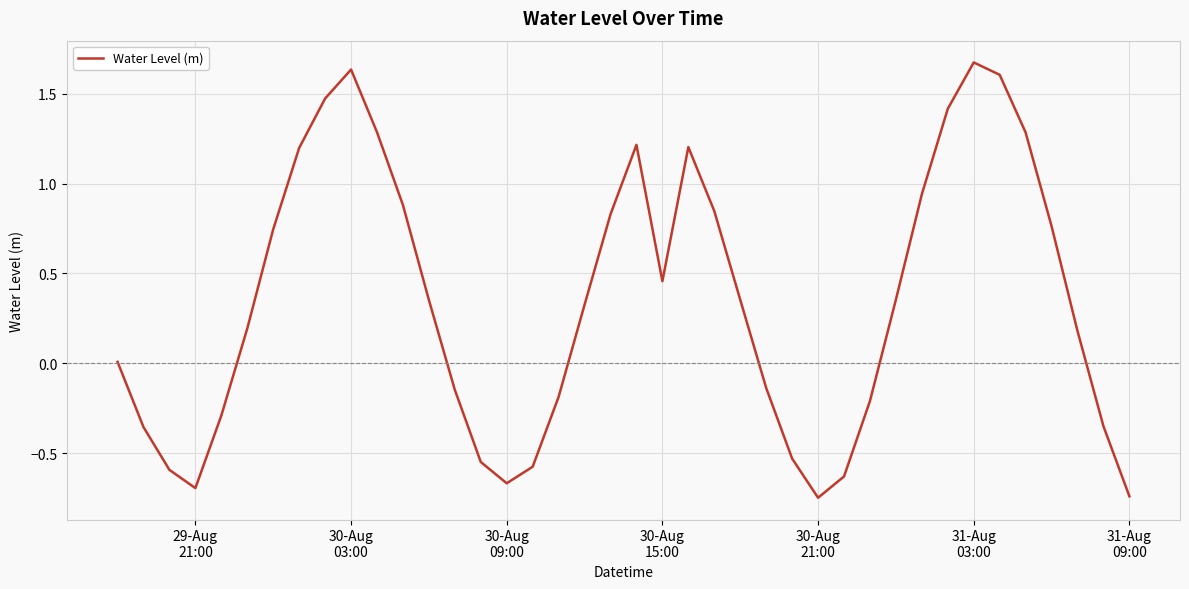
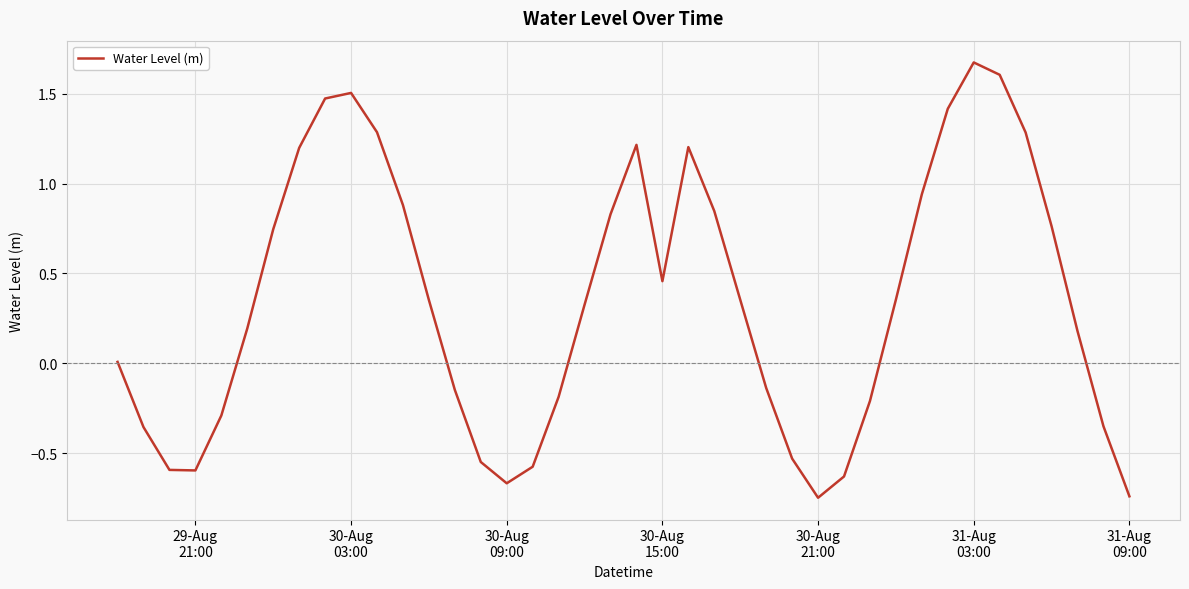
  {
-   "29-Aug 21:00": -0.69,
-   "30-Aug 03:00": 1.63,
+   "29-Aug 21:00": -0.60,
+   "30-Aug 03:00": 1.50,
    "30-Aug 09:00": -0.67,
    "30-Aug 15:00": 0.46,
    "30-Aug 21:00": -0.75,
    "31-Aug 03:00": 1.67,
    "31-Aug 09:00": -0.74
  }
